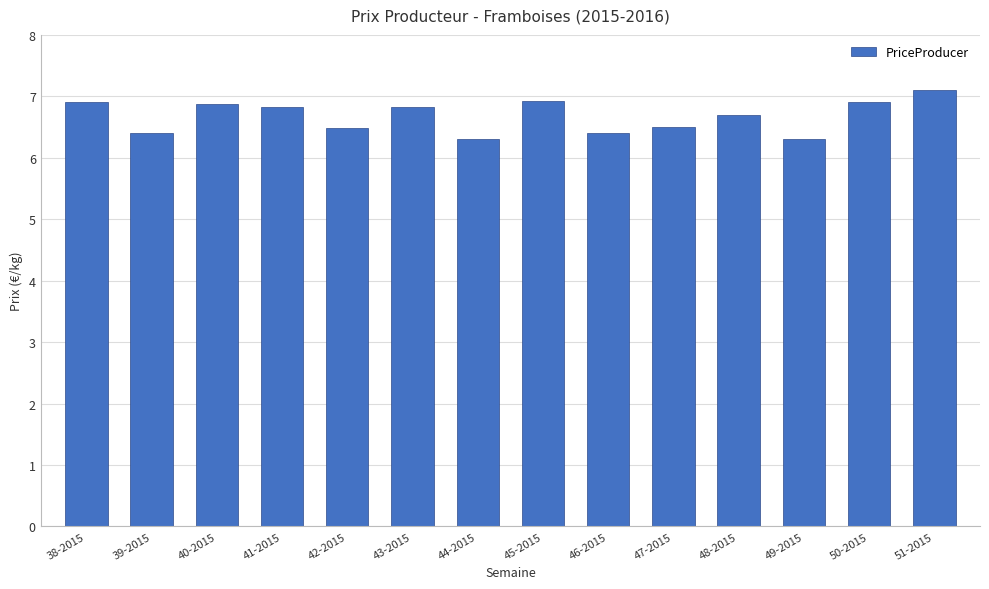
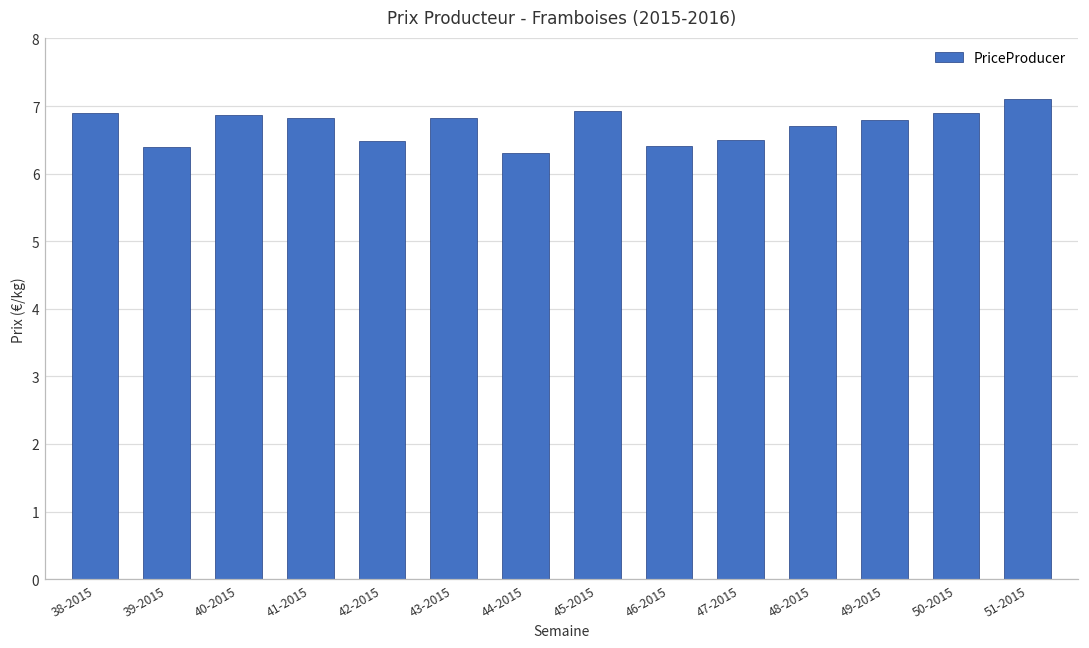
  {
    "38-2015": 6.9,
    "39-2015": 6.4,
    "40-2015": 6.9,
    "41-2015": 6.8,
    "42-2015": 6.5,
    "43-2015": 6.8,
    "44-2015": 6.3,
    "45-2015": 6.9,
    "46-2015": 6.4,
    "47-2015": 6.5,
    "48-2015": 6.7,
-   "49-2015": 6.3,
+   "49-2015": 6.8,
    "50-2015": 6.9,
    "51-2015": 7.1
  }
